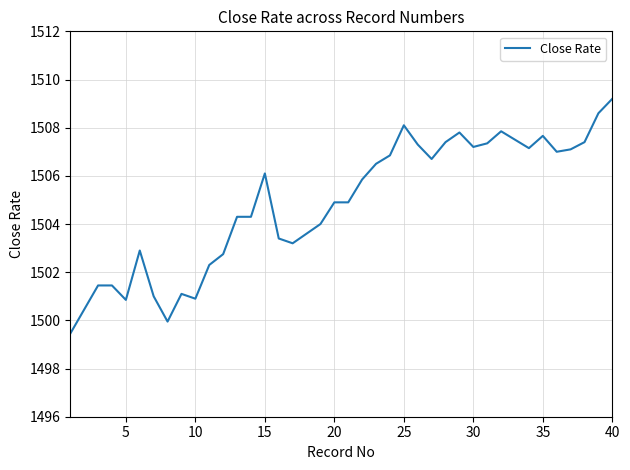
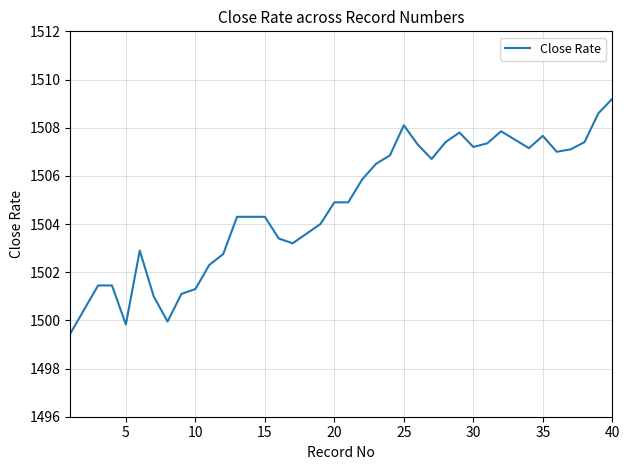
  {
-   "5": 1500.9,
-   "10": 1500.9,
-   "15": 1506.1,
+   "5": 1499.8,
+   "10": 1501.3,
+   "15": 1504.3,
    "20": 1504.9,
    "25": 1508.1,
    "30": 1507.2,
    "35": 1507.7,
    "40": 1509.2
  }
